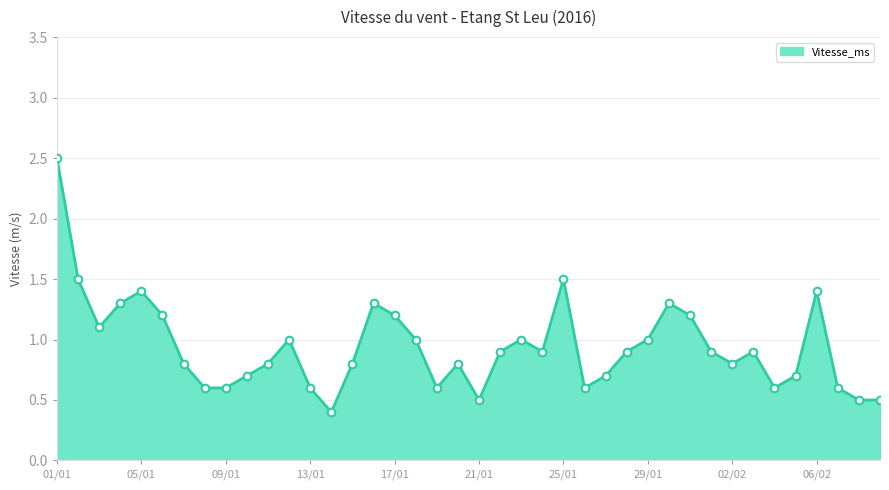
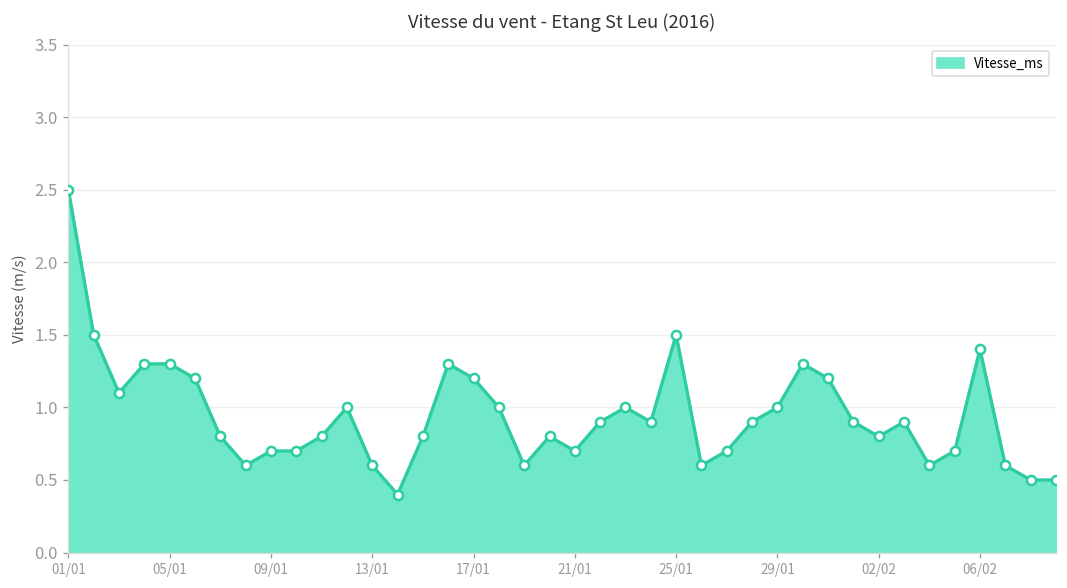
  {
    "01/01": 2.5,
-   "05/01": 1.4,
-   "09/01": 0.6,
+   "05/01": 1.3,
+   "09/01": 0.7,
    "13/01": 0.6,
    "17/01": 1.2,
-   "21/01": 0.5,
+   "21/01": 0.7,
    "25/01": 1.5,
    "29/01": 1.0,
    "02/02": 0.8,
    "06/02": 1.4
  }
